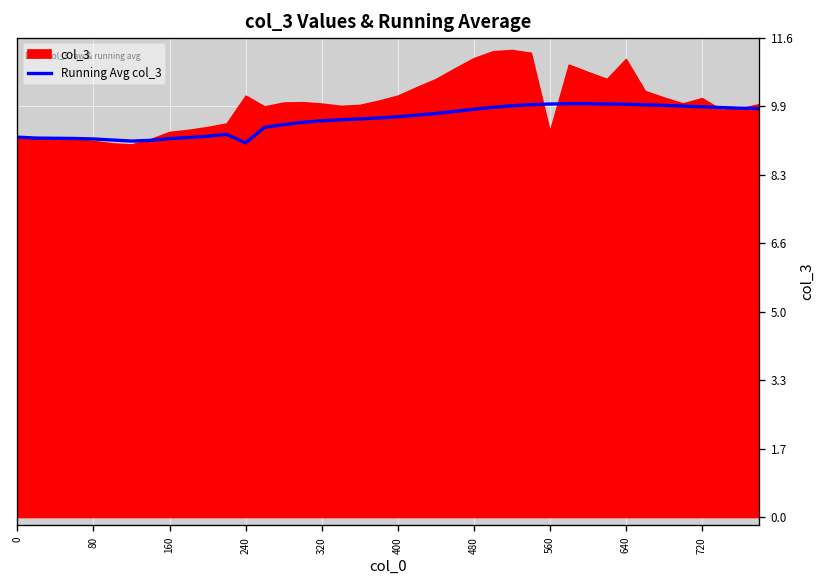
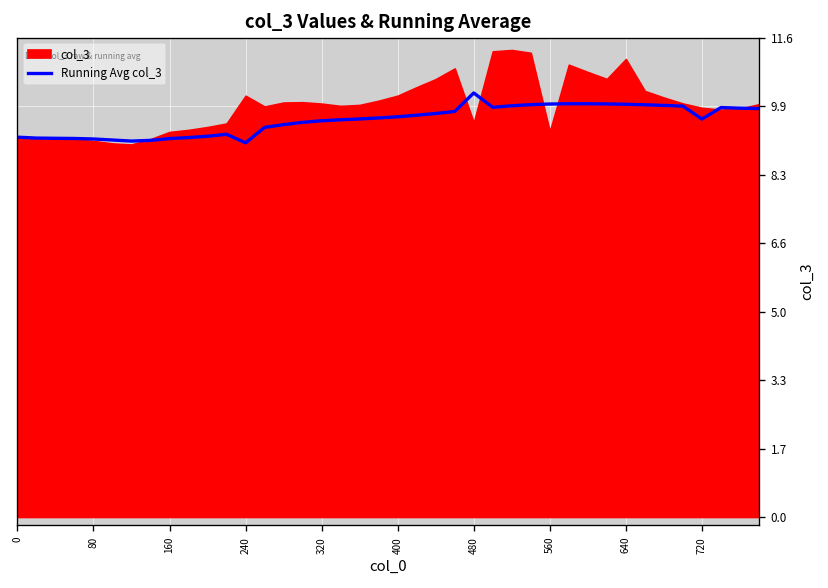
  {
    "Running Avg col_3": {
      "160": 9.2,
      "240": 9.0,
      "320": 9.6,
      "400": 9.7,
-     "480": 9.9,
+     "480": 10.3,
      "560": 10.0,
      "640": 10.0,
-     "720": 9.9
+     "720": 9.6
    },
    "col_3": {
      "160": 9.3,
      "240": 10.2,
      "320": 10.0,
      "400": 10.2,
-     "480": 11.1,
+     "480": 9.5,
      "560": 9.3,
      "640": 11.1,
-     "720": 10.1
+     "720": 9.9
    }
  }
